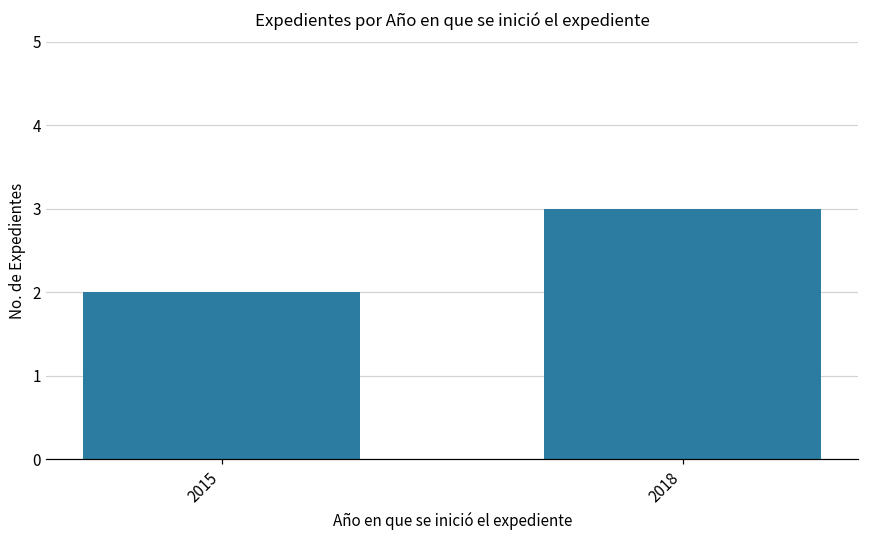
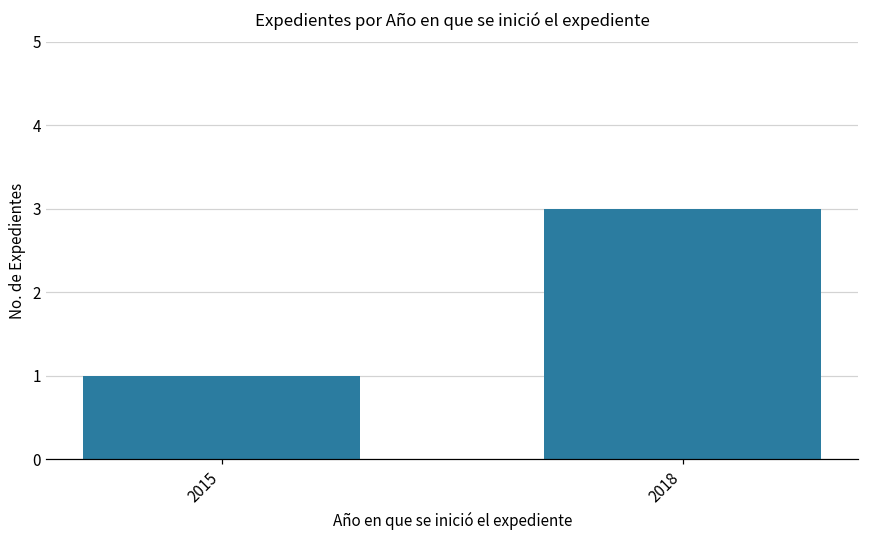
  {
-   "2015": 2,
+   "2015": 1,
    "2018": 3
  }
